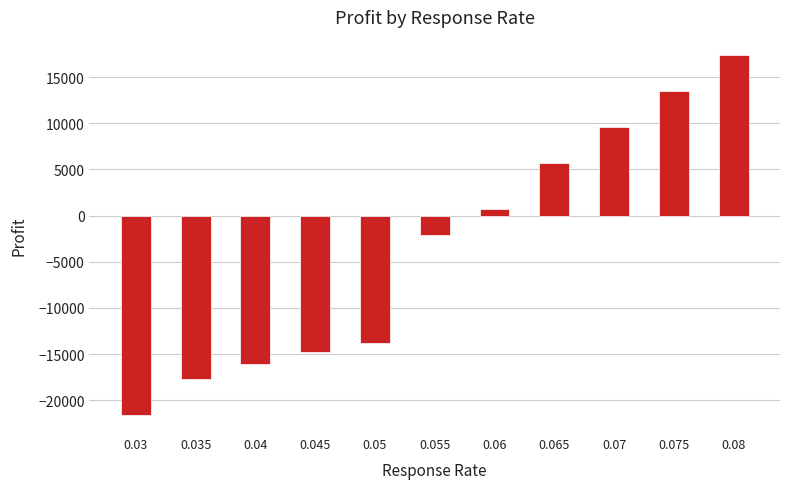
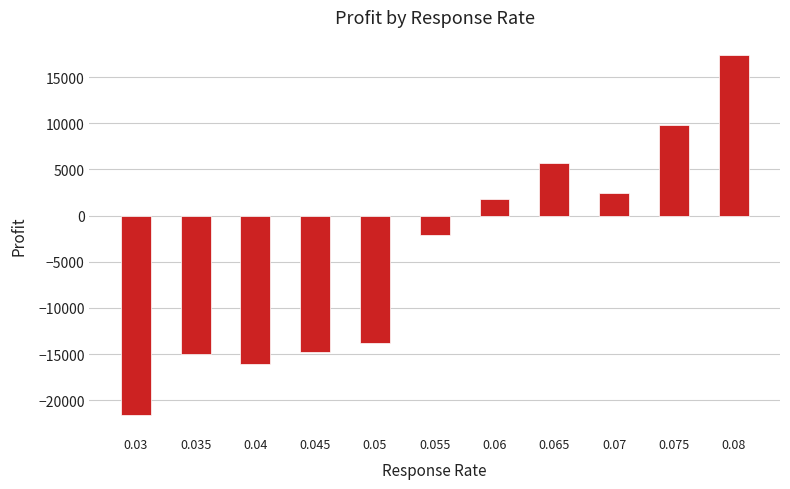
  {
    "0.03": -22000,
-   "0.035": -18000,
+   "0.035": -15000,
    "0.04": -16000,
    "0.045": -15000,
    "0.05": -14000,
    "0.055": -2000,
-   "0.06": 1000,
+   "0.06": 2000,
    "0.065": 6000,
-   "0.07": 10000,
-   "0.075": 14000,
+   "0.07": 2000,
+   "0.075": 10000,
    "0.08": 17000
  }
